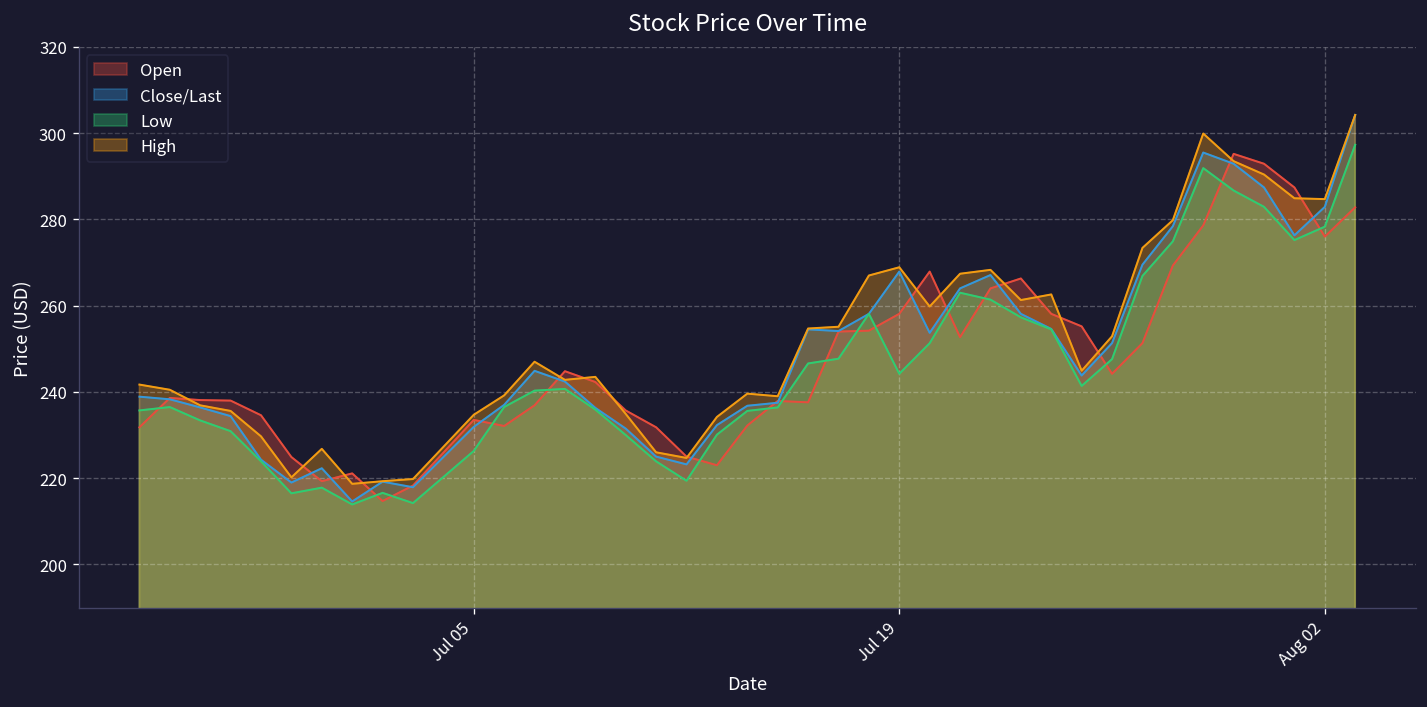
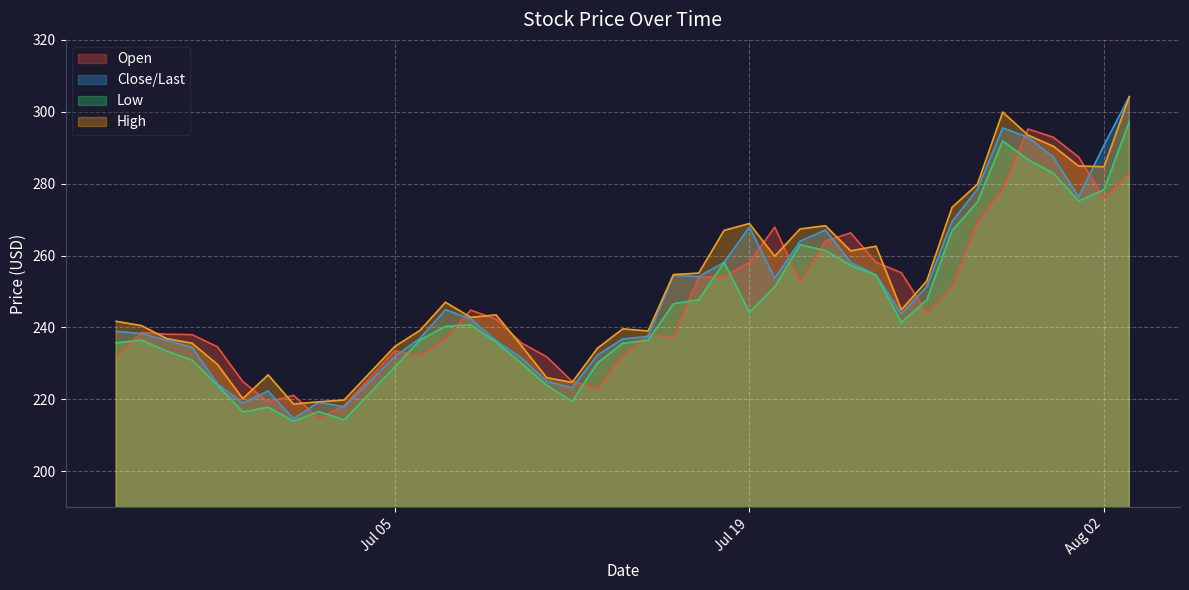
  {
    "Close/Last": {
      "Jul 05": 232,
      "Jul 19": 268,
-     "Aug 02": 283
+     "Aug 02": 291
    },
    "Low": {
-     "Jul 05": 226,
+     "Jul 05": 229,
      "Jul 19": 244,
      "Aug 02": 278
    }
  }
